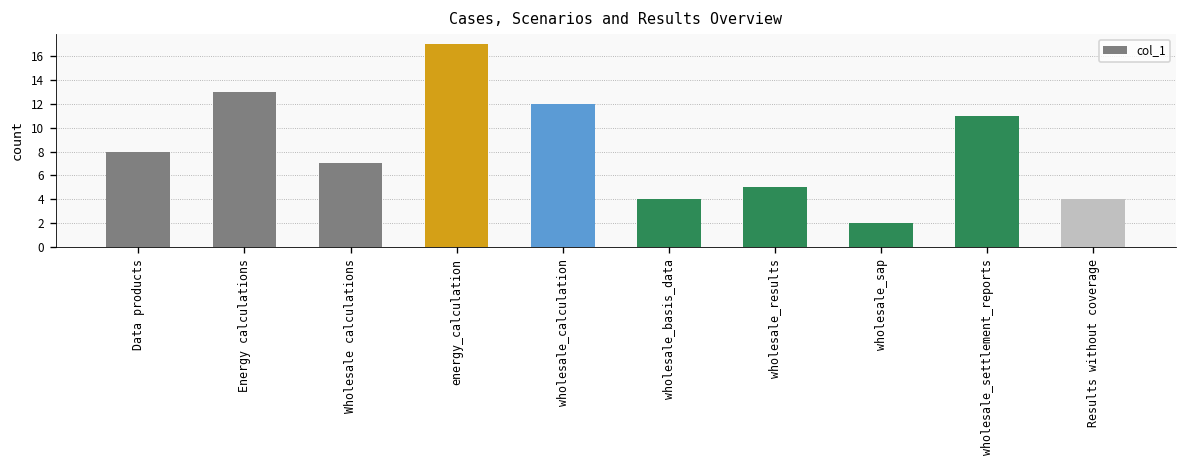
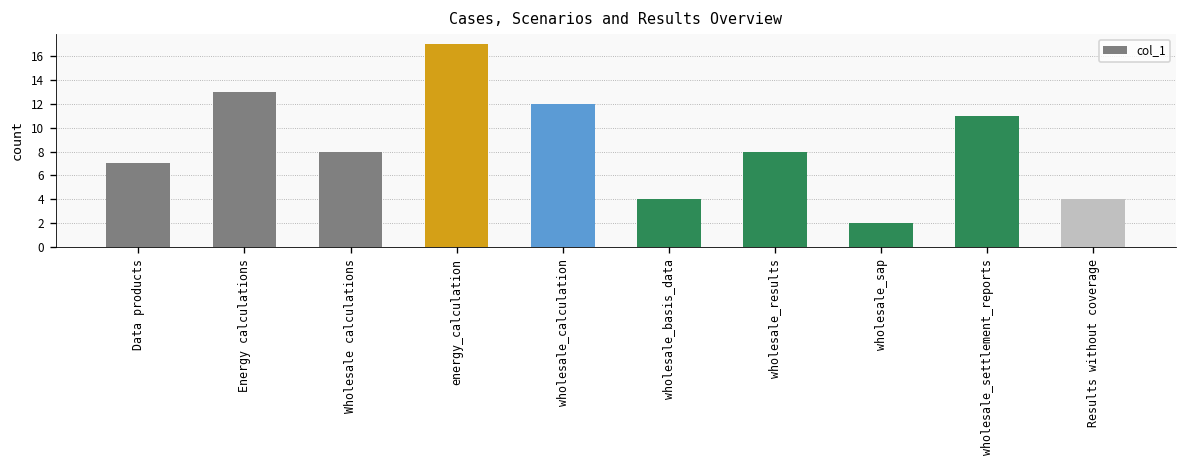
  {
-   "Data products": 8,
+   "Data products": 7,
    "Energy calculations": 13,
-   "Wholesale calculations": 7,
+   "Wholesale calculations": 8,
    "energy_calculation": 17,
    "wholesale_calculation": 12,
    "wholesale_basis_data": 4,
-   "wholesale_results": 5,
+   "wholesale_results": 8,
    "wholesale_sap": 2,
    "wholesale_settlement_reports": 11,
    "Results without coverage": 4
  }
